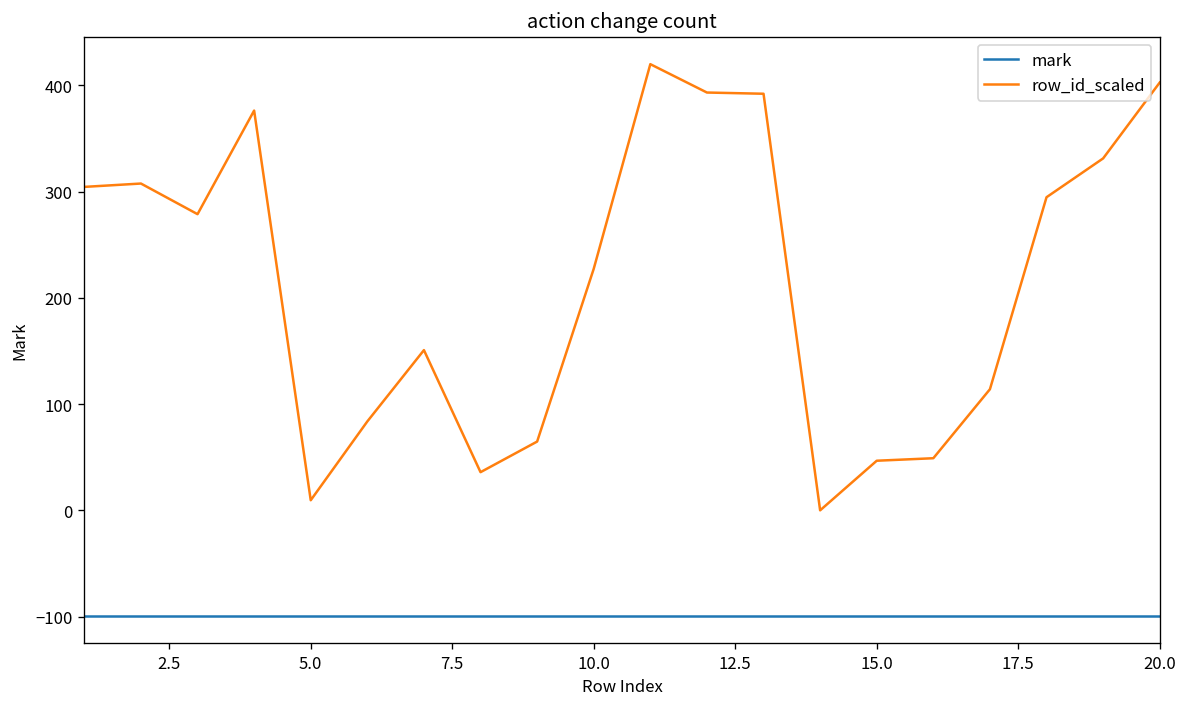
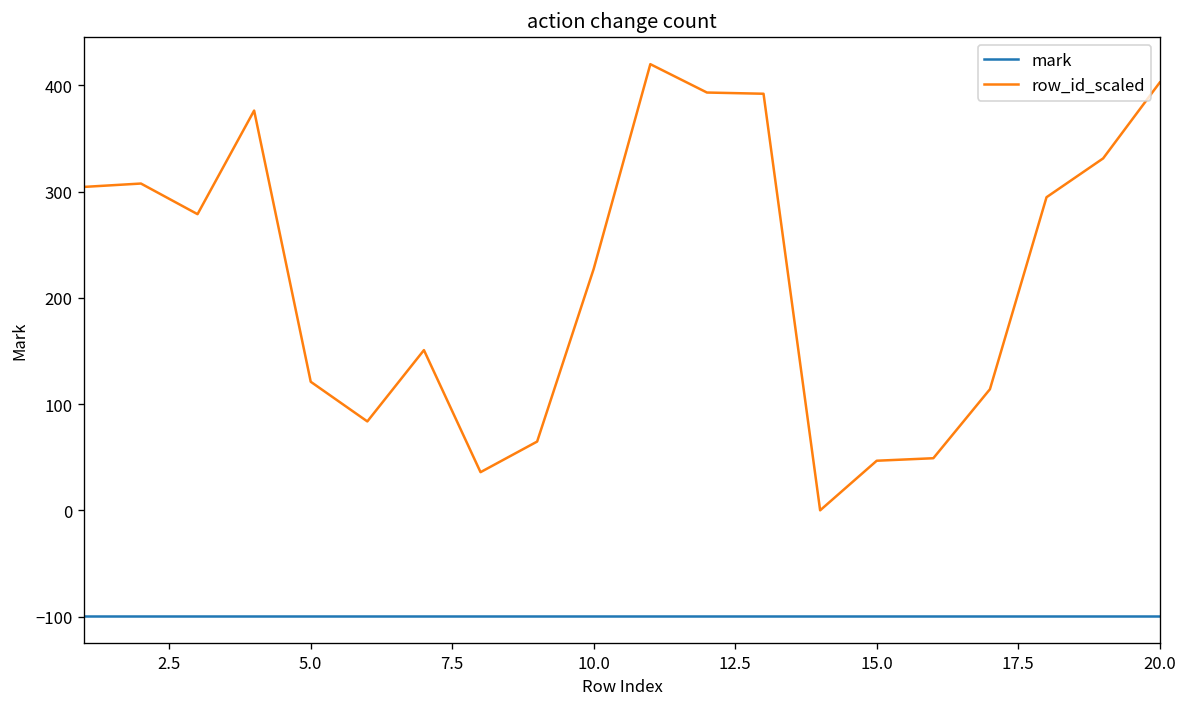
  {
    "mark": {
      "5.0": -100,
      "10.0": -100,
      "15.0": -100,
      "20.0": -100
    },
    "row_id_scaled": {
-     "5.0": 10,
+     "5.0": 120,
      "10.0": 230,
      "15.0": 50,
      "20.0": 400
    }
  }
